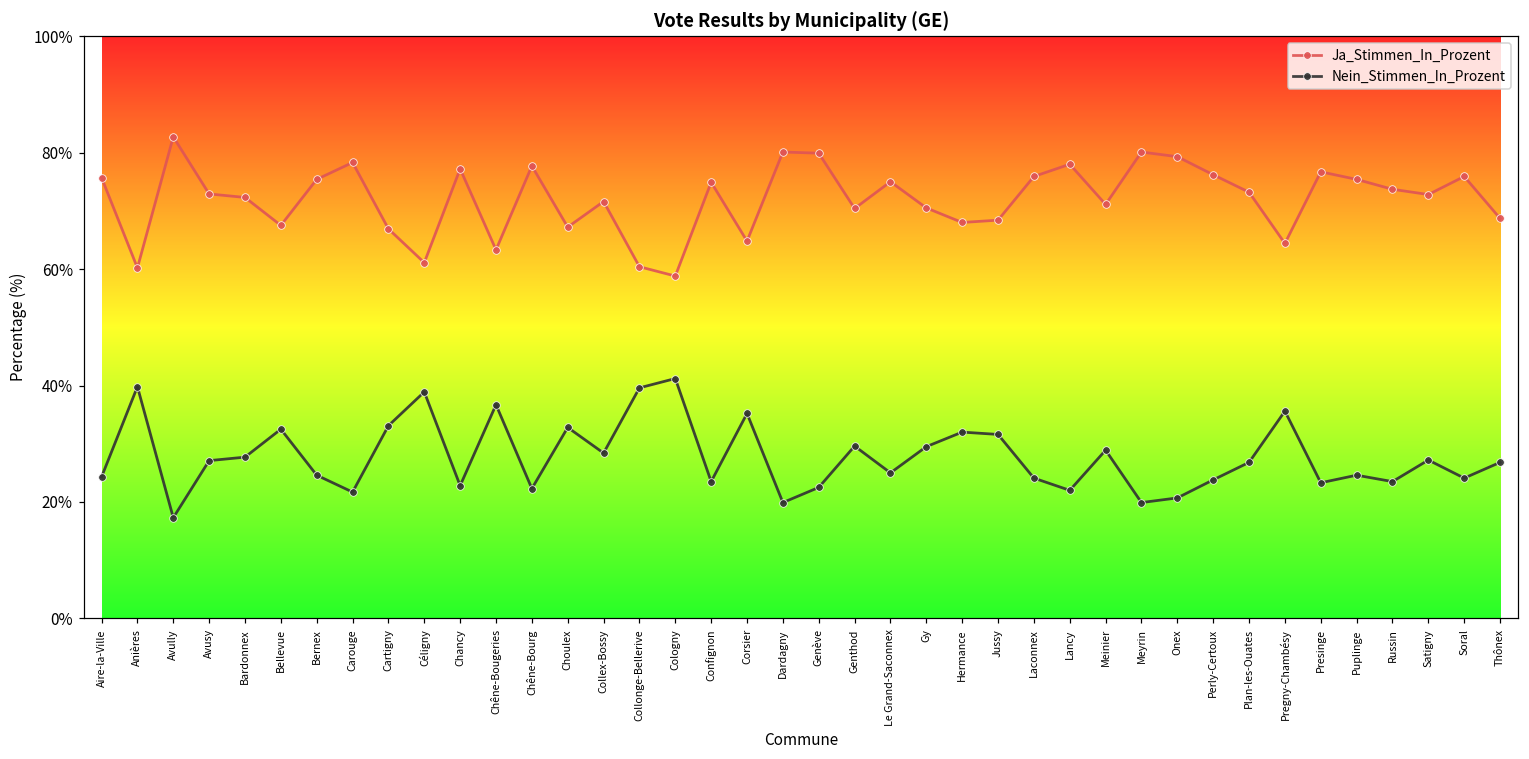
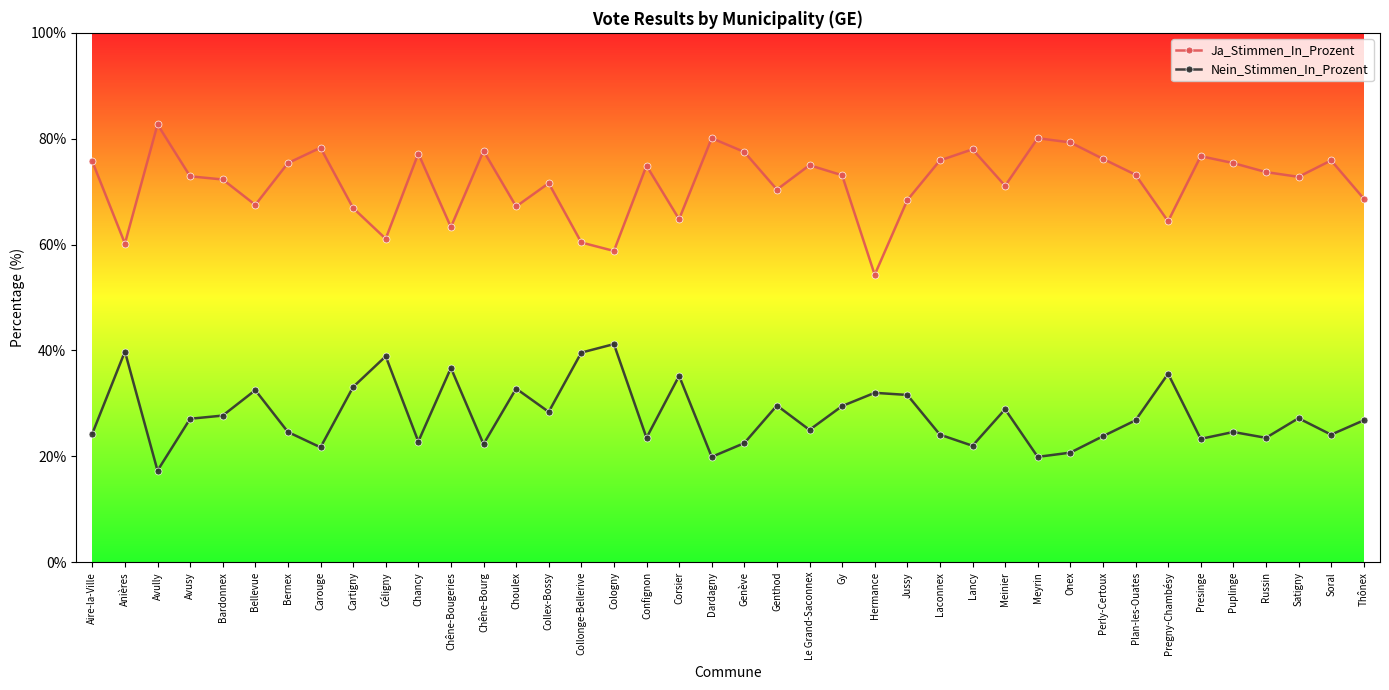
  {
    "Ja_Stimmen_In_Prozent": {
      "Aire-la-Ville": "76%",
      "Anières": "60%",
      "Avully": "83%",
      "Avusy": "73%",
      "Bardonnex": "72%",
      "Bellevue": "68%",
      "Bernex": "75%",
      "Carouge": "78%",
      "Cartigny": "67%",
      "Céligny": "61%",
      "Chancy": "77%",
      "Chêne-Bougeries": "63%",
      "Chêne-Bourg": "78%",
      "Choulex": "67%",
      "Collex-Bossy": "72%",
      "Collonge-Bellerive": "60%",
      "Cologny": "59%",
      "Confignon": "75%",
      "Corsier": "65%",
      "Dardagny": "80%",
-     "Genève": "80%",
+     "Genève": "78%",
      "Genthod": "70%",
      "Le Grand-Saconnex": "75%",
-     "Gy": "71%",
-     "Hermance": "68%",
+     "Gy": "73%",
+     "Hermance": "54%",
      "Jussy": "68%",
      "Laconnex": "76%",
      "Lancy": "78%",
      "Meinier": "71%",
      "Meyrin": "80%",
      "Onex": "79%",
      "Perly-Certoux": "76%",
      "Plan-les-Ouates": "73%",
      "Pregny-Chambésy": "64%",
      "Presinge": "77%",
      "Puplinge": "75%",
      "Russin": "74%",
      "Satigny": "73%",
      "Soral": "76%",
      "Thônex": "69%"
    },
    "Nein_Stimmen_In_Prozent": {
      "Aire-la-Ville": "24%",
      "Anières": "40%",
      "Avully": "17%",
      "Avusy": "27%",
      "Bardonnex": "28%",
      "Bellevue": "33%",
      "Bernex": "25%",
      "Carouge": "22%",
      "Cartigny": "33%",
      "Céligny": "39%",
      "Chancy": "23%",
      "Chêne-Bougeries": "37%",
      "Chêne-Bourg": "22%",
      "Choulex": "33%",
      "Collex-Bossy": "28%",
      "Collonge-Bellerive": "40%",
      "Cologny": "41%",
      "Confignon": "24%",
      "Corsier": "35%",
      "Dardagny": "20%",
      "Genève": "23%",
      "Genthod": "30%",
      "Le Grand-Saconnex": "25%",
      "Gy": "30%",
      "Hermance": "32%",
      "Jussy": "32%",
      "Laconnex": "24%",
      "Lancy": "22%",
      "Meinier": "29%",
      "Meyrin": "20%",
      "Onex": "21%",
      "Perly-Certoux": "24%",
      "Plan-les-Ouates": "27%",
      "Pregny-Chambésy": "36%",
      "Presinge": "23%",
      "Puplinge": "25%",
      "Russin": "24%",
      "Satigny": "27%",
      "Soral": "24%",
      "Thônex": "27%"
    }
  }
